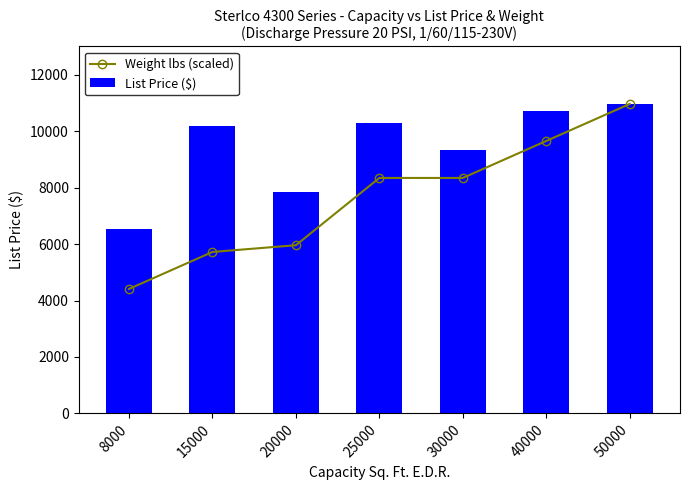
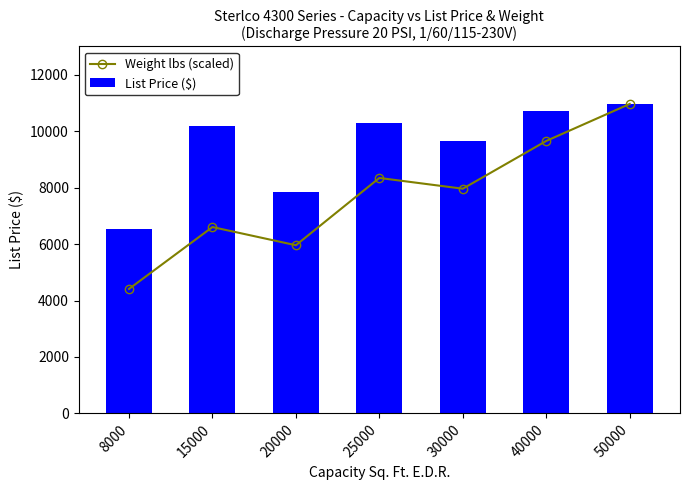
  {
    "List Price ($)": {
      "8000": 6500,
      "15000": 10200,
      "20000": 7900,
      "25000": 10300,
-     "30000": 9300,
+     "30000": 9700,
      "40000": 10700,
      "50000": 11000
    },
    "Weight lbs (scaled)": {
      "8000": 4400,
-     "15000": 5700,
+     "15000": 6600,
      "20000": 6000,
      "25000": 8300,
-     "30000": 8300,
+     "30000": 8000,
      "40000": 9700,
      "50000": 11000
    }
  }
